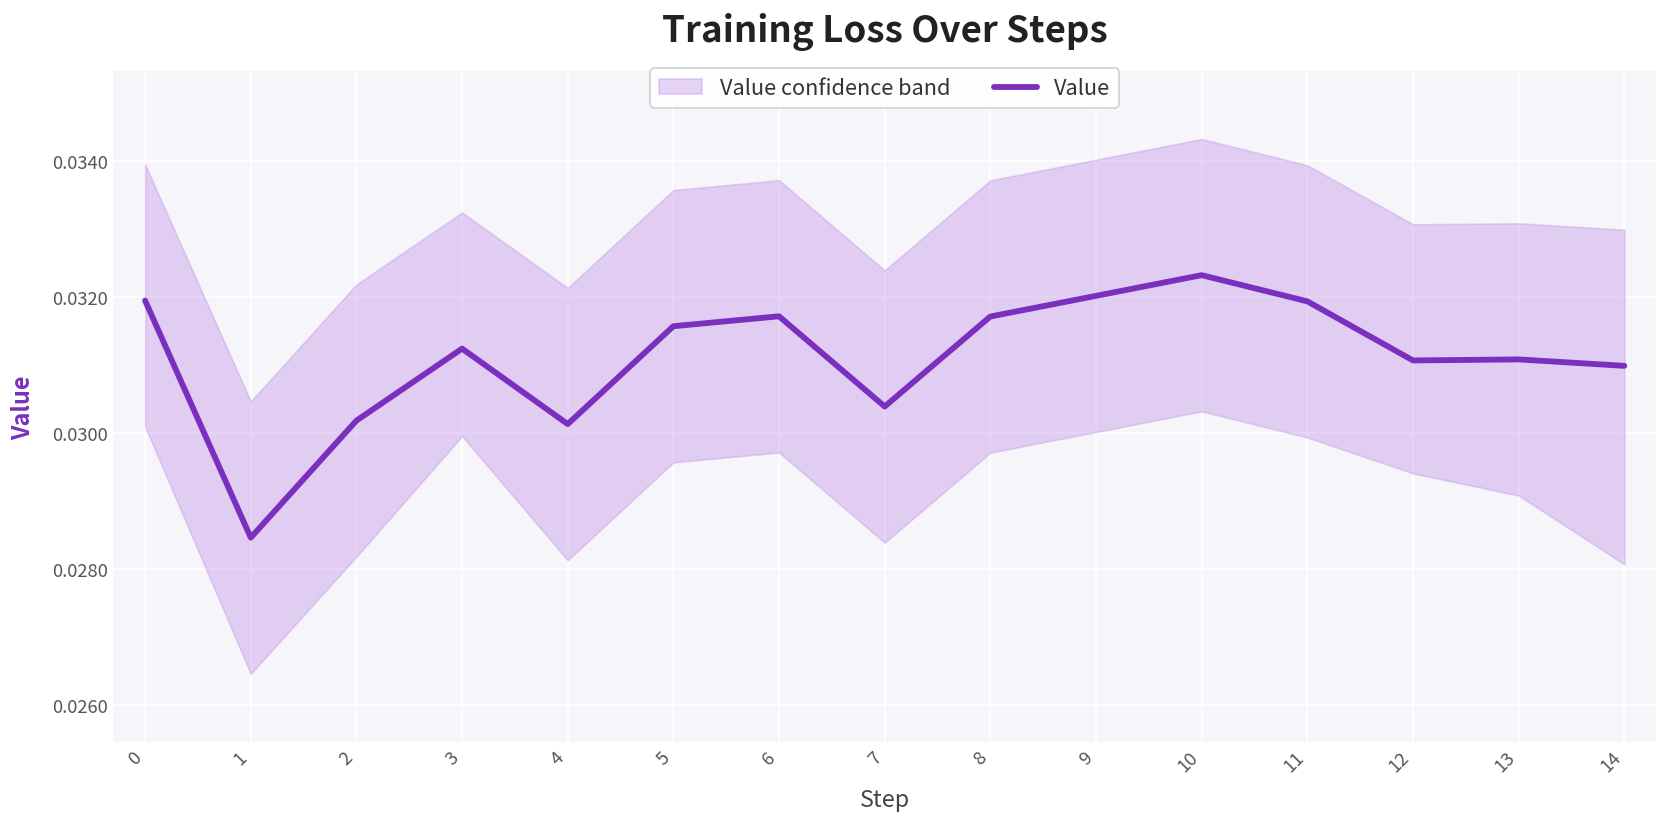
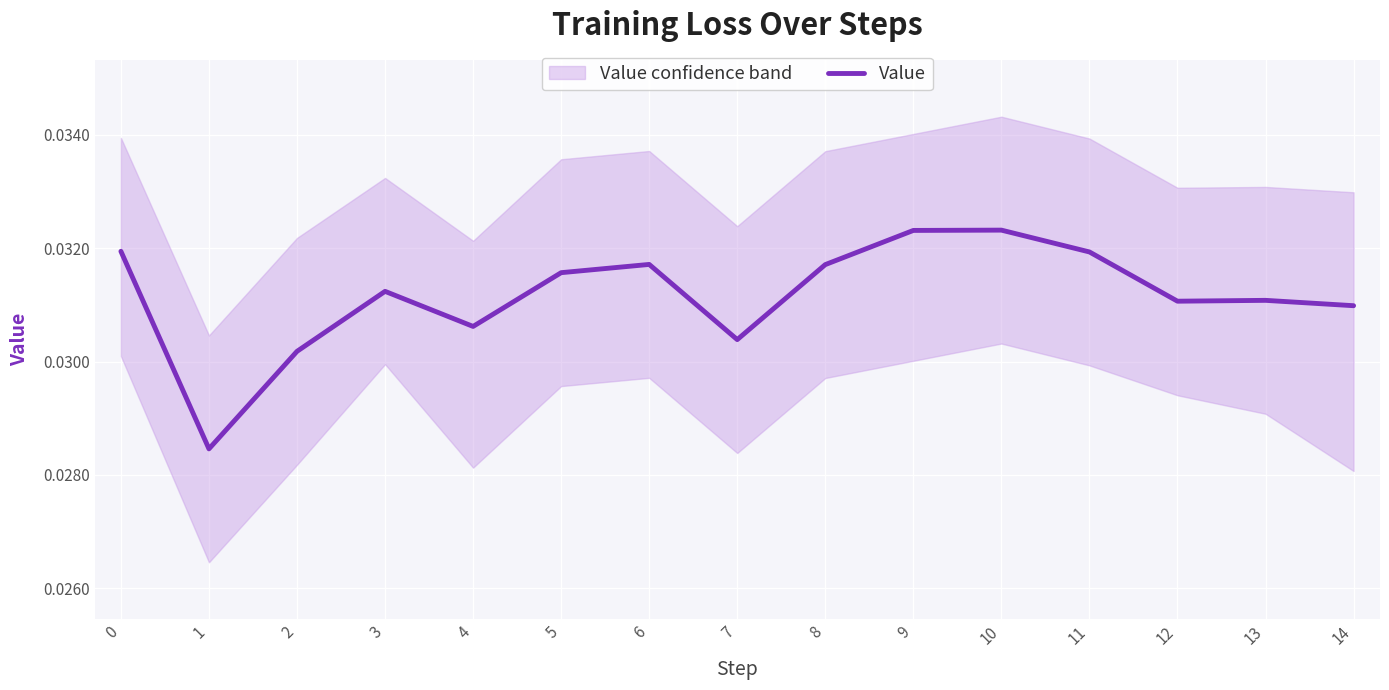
  {
    "Value": {
      "0": 0.0319,
      "1": 0.0285,
      "2": 0.0302,
      "3": 0.0312,
-     "4": 0.0301,
+     "4": 0.0306,
      "5": 0.0316,
      "6": 0.0317,
      "7": 0.0304,
      "8": 0.0317,
-     "9": 0.0320,
+     "9": 0.0323,
      "10": 0.0323,
      "11": 0.0319,
      "12": 0.0311,
      "13": 0.0311,
      "14": 0.0310
    }
  }
